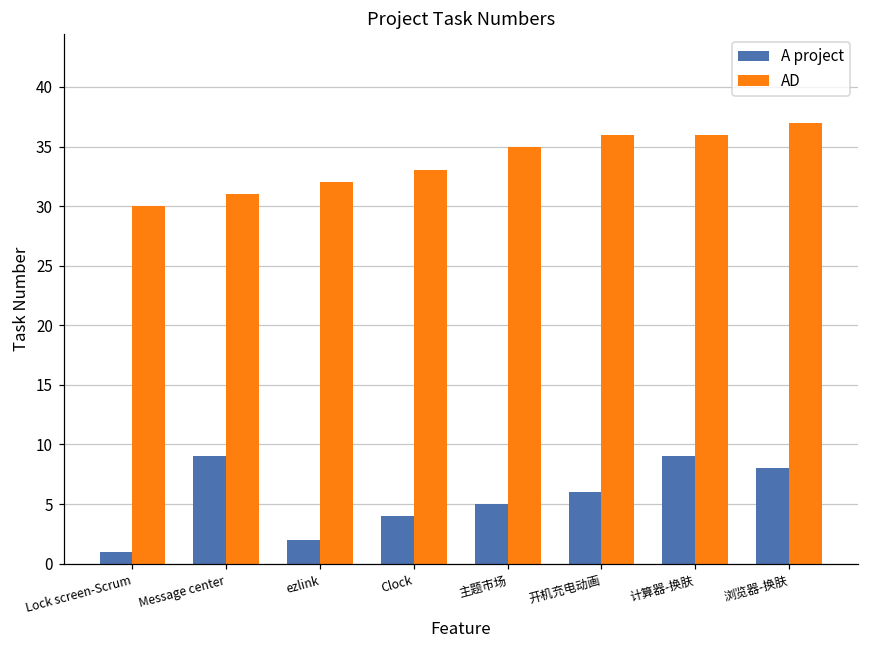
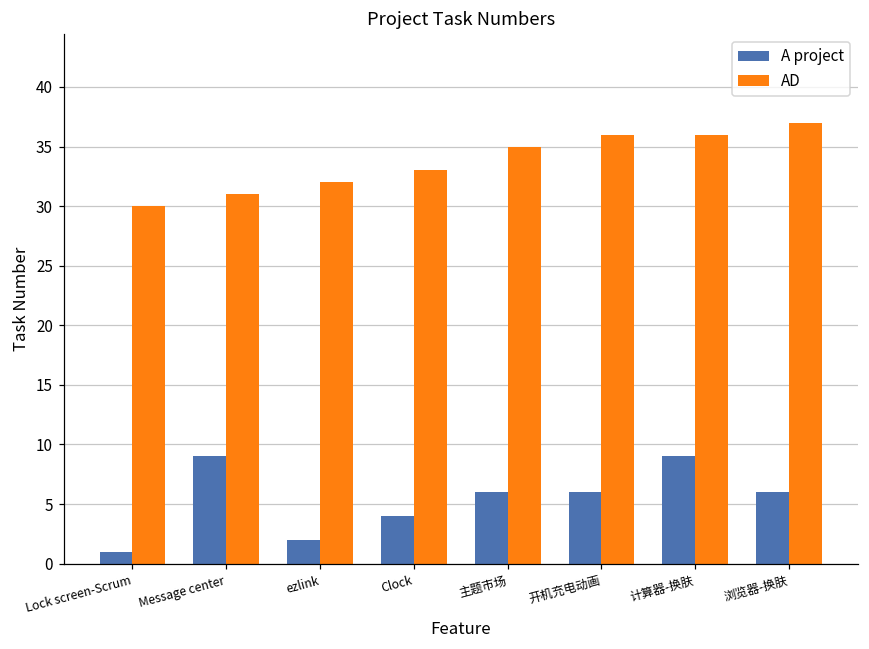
  {
    "A project": {
      "Lock screen-Scrum": 1,
      "Message center": 9,
      "ezlink": 2,
      "Clock": 4,
-     "主题市场": 5,
+     "主题市场": 6,
      "开机充电动画": 6,
      "计算器-换肤": 9,
-     "浏览器-换肤": 8
+     "浏览器-换肤": 6
    },
    "AD": {
      "Lock screen-Scrum": 30,
      "Message center": 31,
      "ezlink": 32,
      "Clock": 33,
      "主题市场": 35,
      "开机充电动画": 36,
      "计算器-换肤": 36,
      "浏览器-换肤": 37
    }
  }
